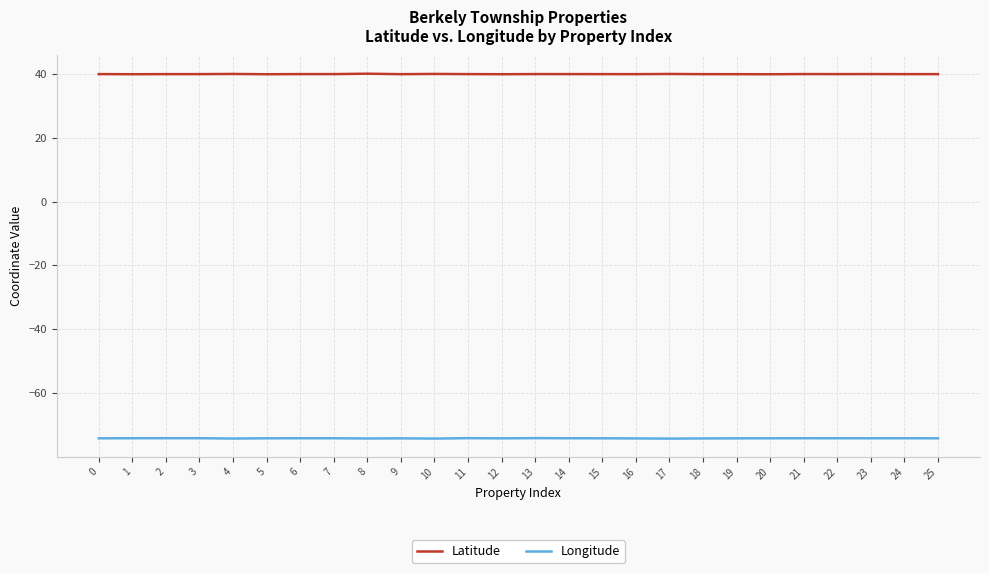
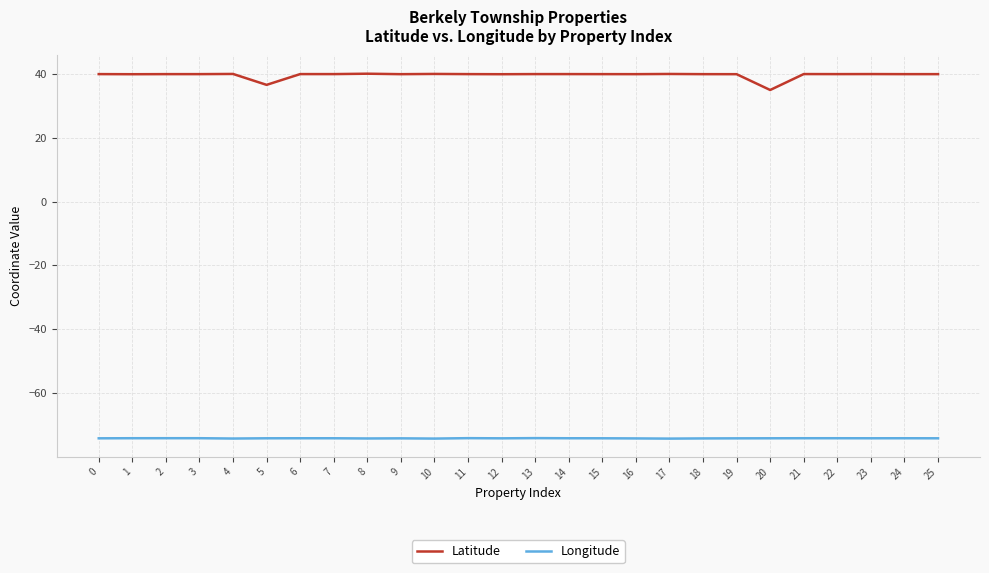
  {
    "Latitude": {
      "0": 40,
      "1": 40,
      "2": 40,
      "3": 40,
      "4": 40,
-     "5": 40,
+     "5": 37,
      "6": 40,
      "7": 40,
      "8": 40,
      "9": 40,
      "10": 40,
      "11": 40,
      "12": 40,
      "13": 40,
      "14": 40,
      "15": 40,
      "16": 40,
      "17": 40,
      "18": 40,
      "19": 40,
-     "20": 40,
+     "20": 35,
      "21": 40,
      "22": 40,
      "23": 40,
      "24": 40,
      "25": 40
    },
    "Longitude": {
      "0": -74,
      "1": -74,
      "2": -74,
      "3": -74,
      "4": -74,
      "5": -74,
      "6": -74,
      "7": -74,
      "8": -74,
      "9": -74,
      "10": -74,
      "11": -74,
      "12": -74,
      "13": -74,
      "14": -74,
      "15": -74,
      "16": -74,
      "17": -74,
      "18": -74,
      "19": -74,
      "20": -74,
      "21": -74,
      "22": -74,
      "23": -74,
      "24": -74,
      "25": -74
    }
  }
